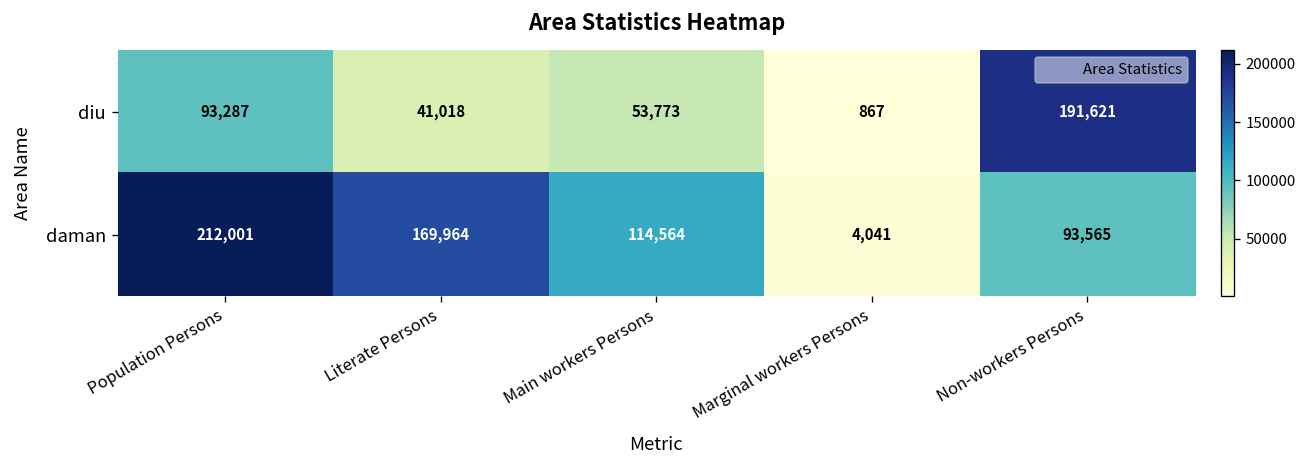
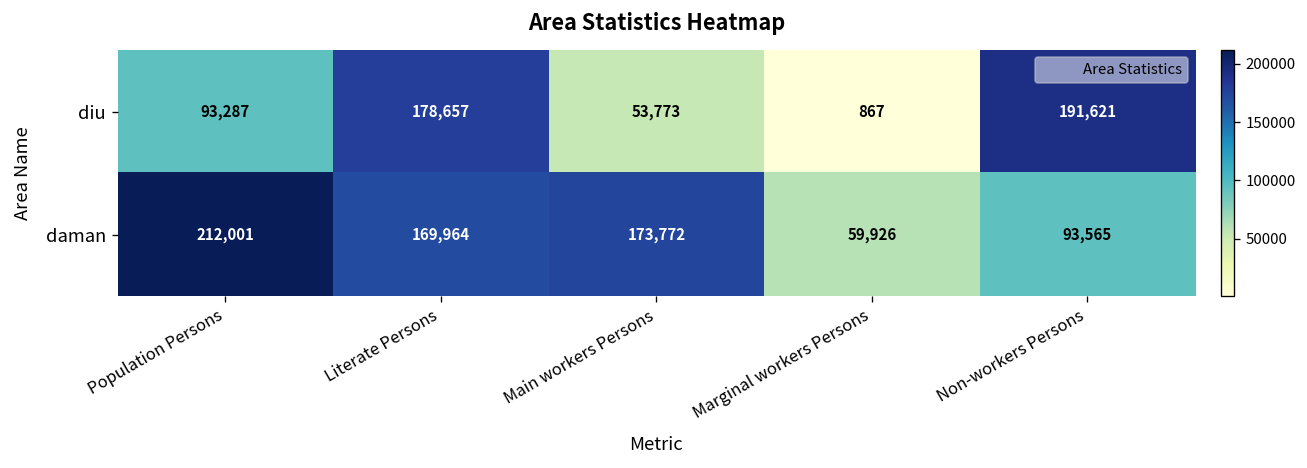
  {
    "diu": {
      "Population Persons": "93,287",
-     "Literate Persons": "41,018",
+     "Literate Persons": "178,657",
      "Main workers Persons": "53,773",
      "Marginal workers Persons": "867",
      "Non-workers Persons": "191,621"
    },
    "daman": {
      "Population Persons": "212,001",
      "Literate Persons": "169,964",
-     "Main workers Persons": "114,564",
-     "Marginal workers Persons": "4,041",
+     "Main workers Persons": "173,772",
+     "Marginal workers Persons": "59,926",
      "Non-workers Persons": "93,565"
    }
  }
